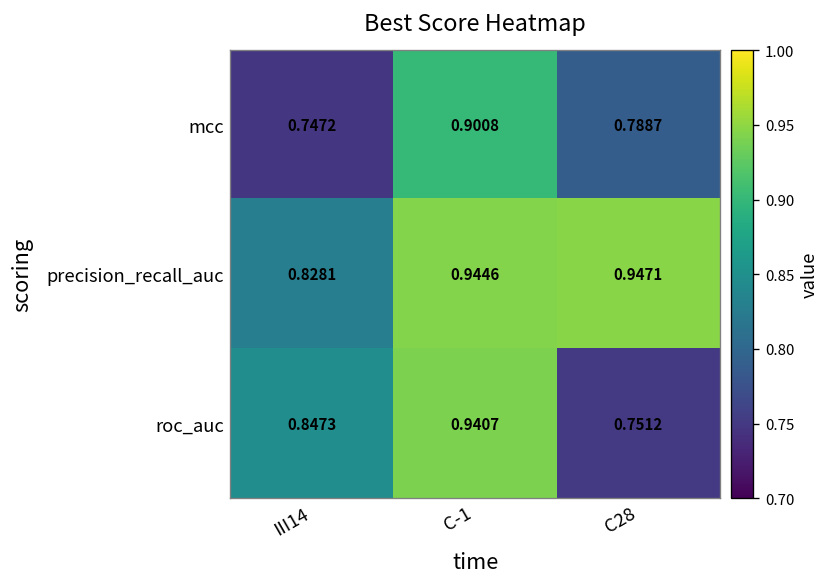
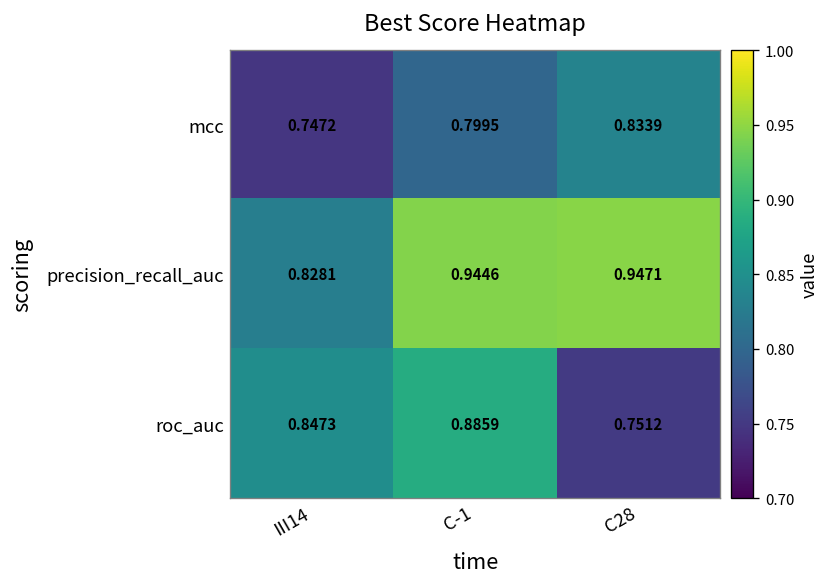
  {
    "mcc": {
      "III14": 0.7472,
-     "C-1": 0.9008,
-     "C28": 0.7887
+     "C-1": 0.7995,
+     "C28": 0.8339
    },
    "precision_recall_auc": {
      "III14": 0.8281,
      "C-1": 0.9446,
      "C28": 0.9471
    },
    "roc_auc": {
      "III14": 0.8473,
-     "C-1": 0.9407,
+     "C-1": 0.8859,
      "C28": 0.7512
    }
  }
